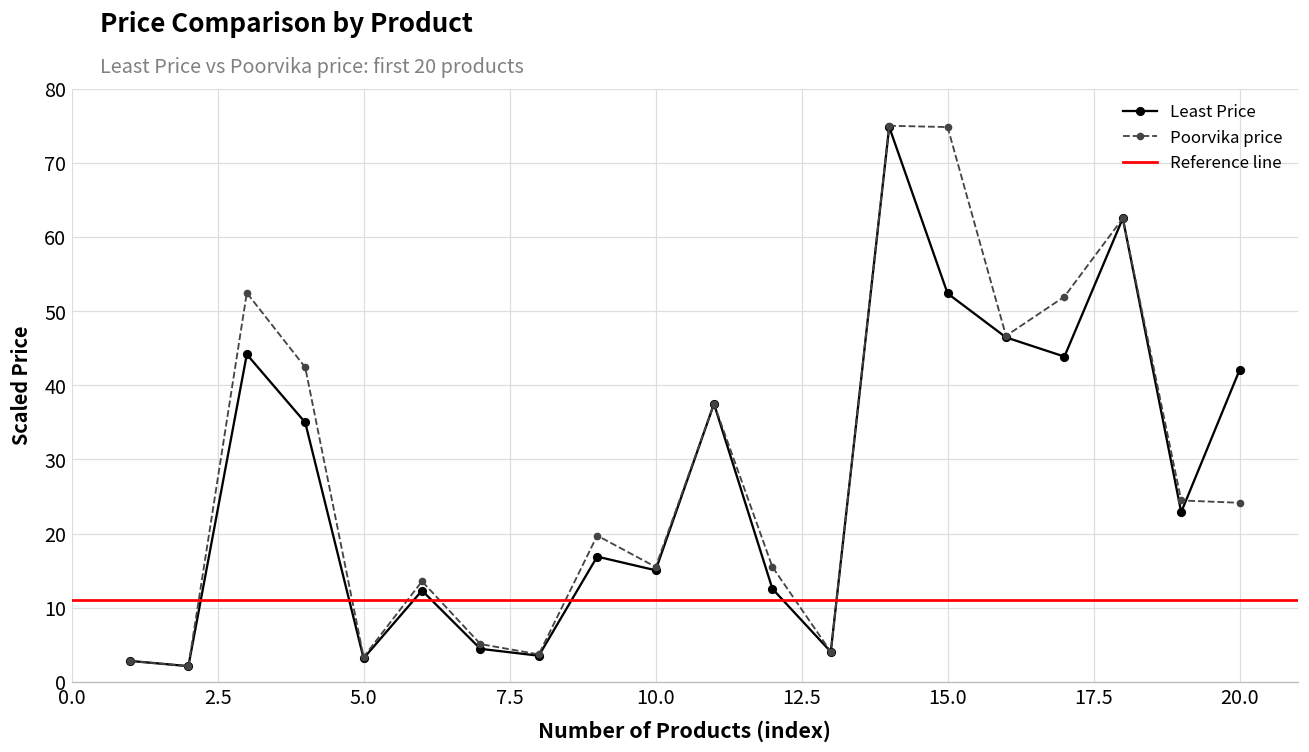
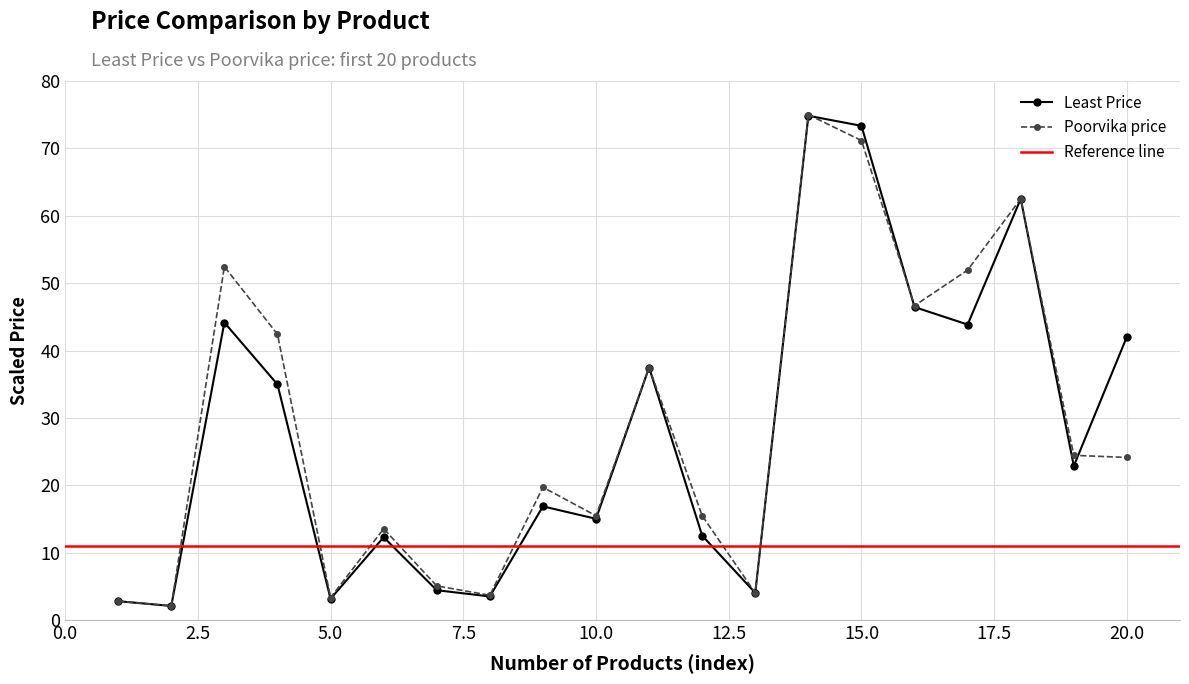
  {
    "Least Price": {
      "10.0": 15,
-     "15.0": 52,
+     "15.0": 73,
      "20.0": 42
    },
    "Poorvika price": {
      "10.0": 15,
-     "15.0": 75,
+     "15.0": 71,
      "20.0": 24
    }
  }
